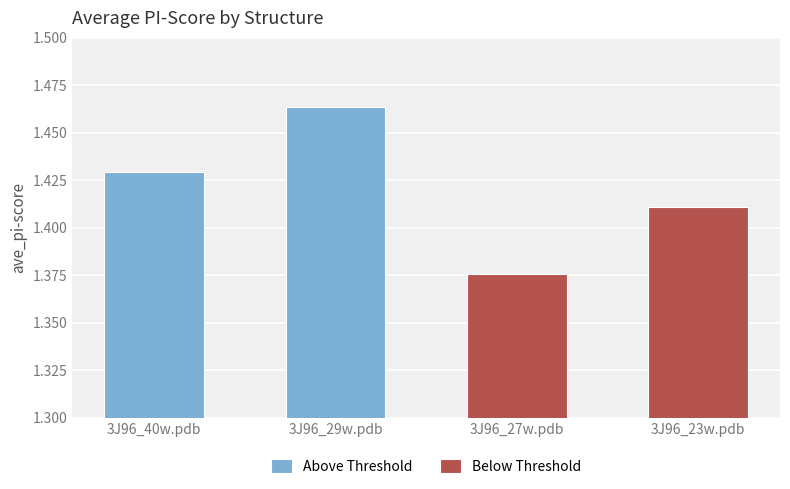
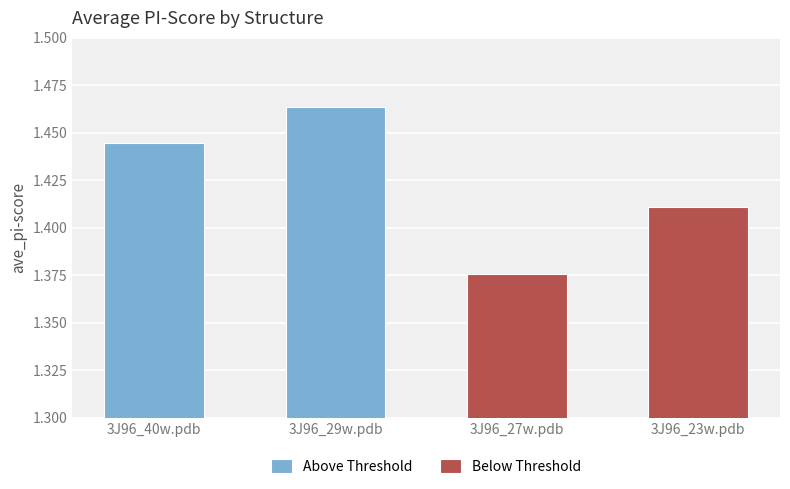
  {
    "Above Threshold": {
-     "3J96_40w.pdb": 1.429,
+     "3J96_40w.pdb": 1.444,
      "3J96_29w.pdb": 1.463
    },
    "Below Threshold": {
      "3J96_27w.pdb": 1.376,
      "3J96_23w.pdb": 1.411
    }
  }
